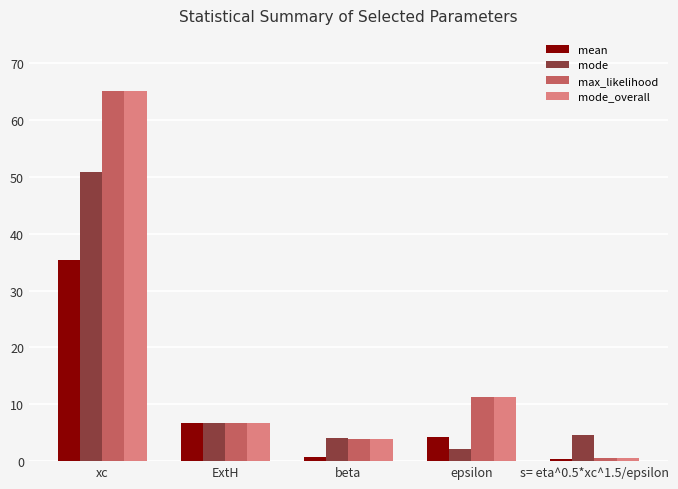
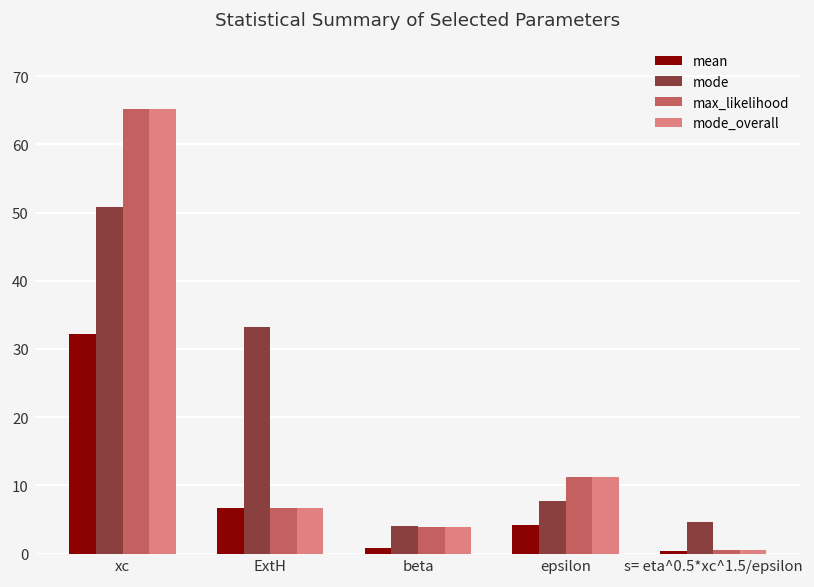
  {
    "mean": {
-     "xc": 35,
+     "xc": 32,
      "ExtH": 7,
      "beta": 1,
      "epsilon": 4
    },
    "mode": {
      "xc": 51,
-     "ExtH": 7,
+     "ExtH": 33,
      "beta": 4,
-     "epsilon": 2,
+     "epsilon": 8,
      "s= eta^0.5*xc^1.5/epsilon": 5
    }
  }
